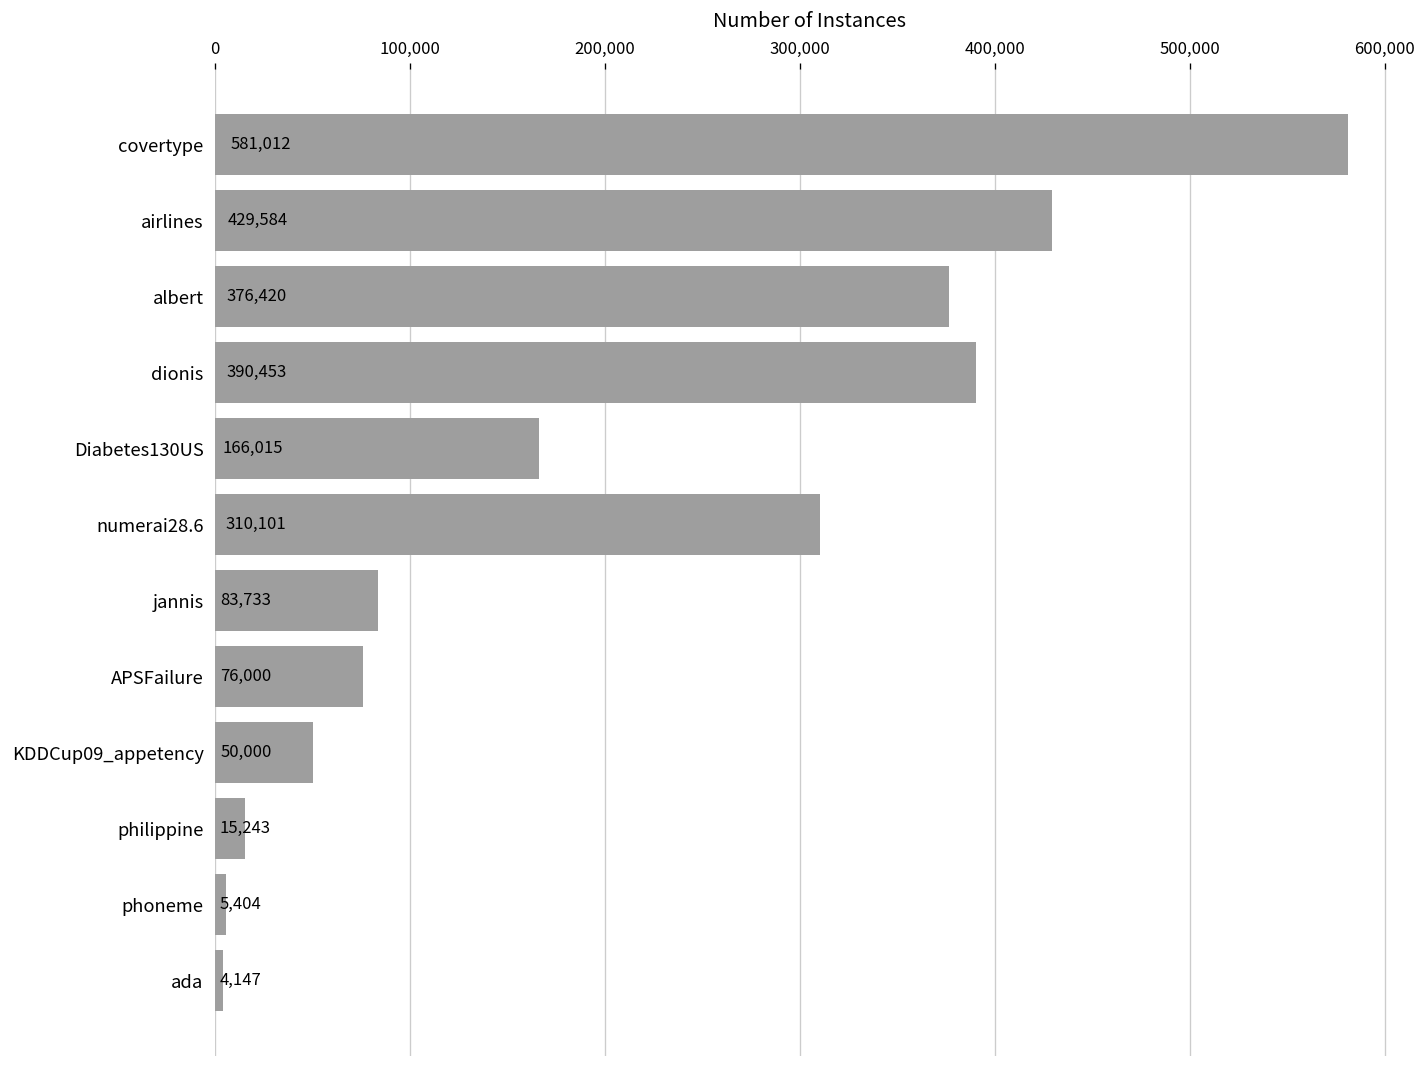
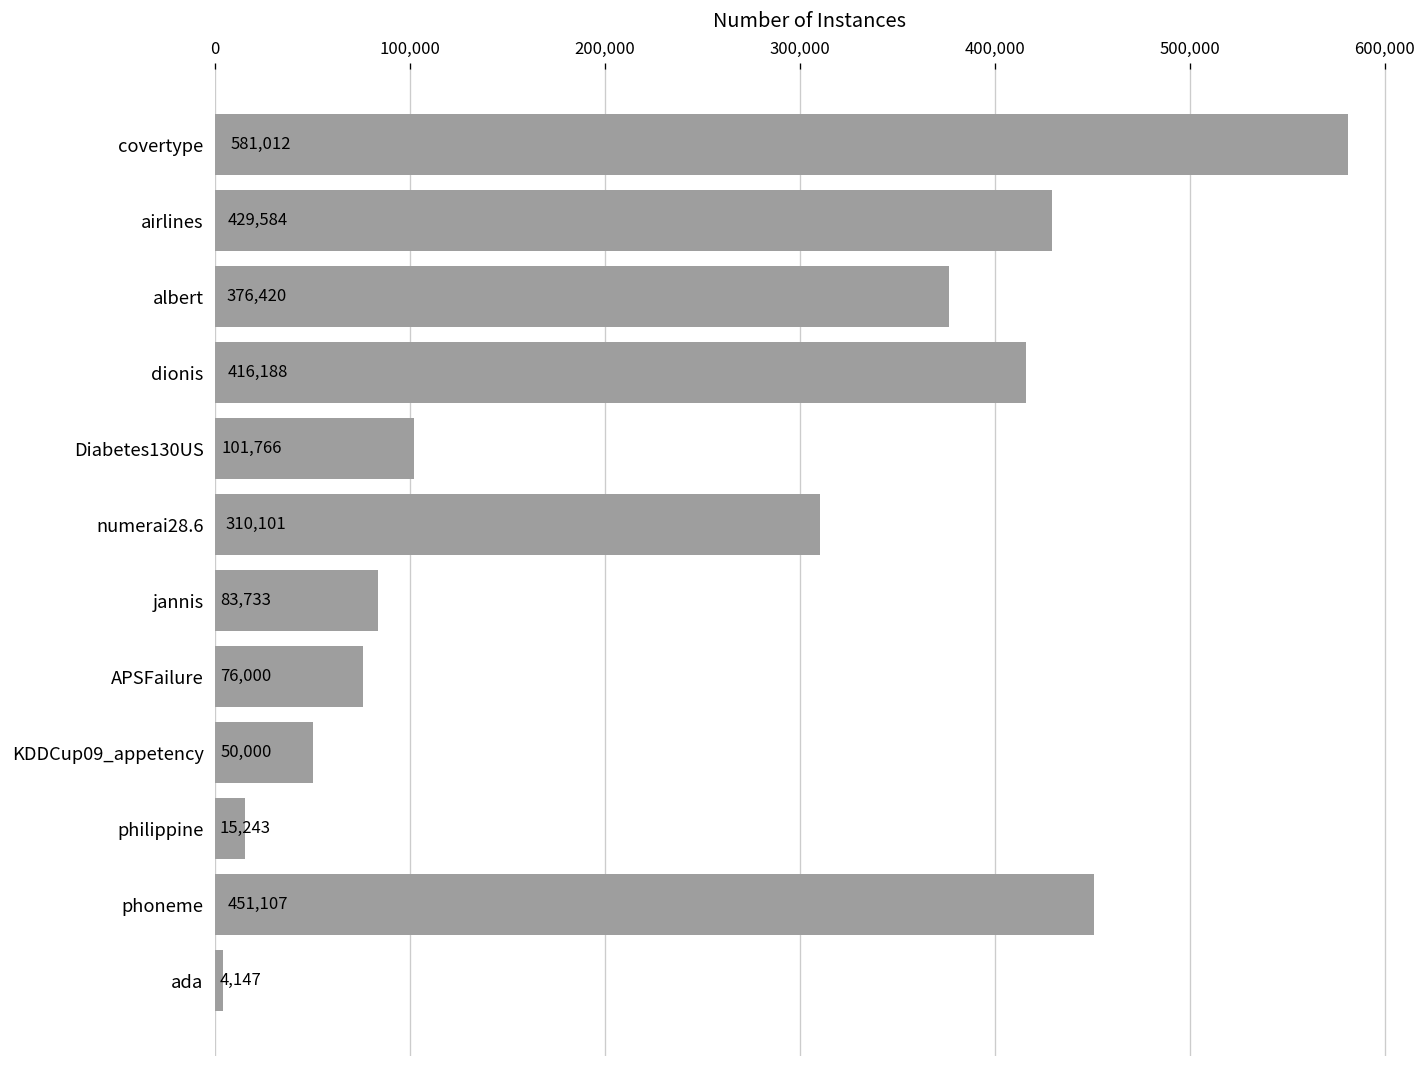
  {
    "covertype": "581,012",
    "airlines": "429,584",
    "albert": "376,420",
-   "dionis": "390,453",
-   "Diabetes130US": "166,015",
+   "dionis": "416,188",
+   "Diabetes130US": "101,766",
    "numerai28.6": "310,101",
    "jannis": "83,733",
    "APSFailure": "76,000",
    "KDDCup09_appetency": "50,000",
    "philippine": "15,243",
-   "phoneme": "5,404",
+   "phoneme": "451,107",
    "ada": "4,147"
  }
